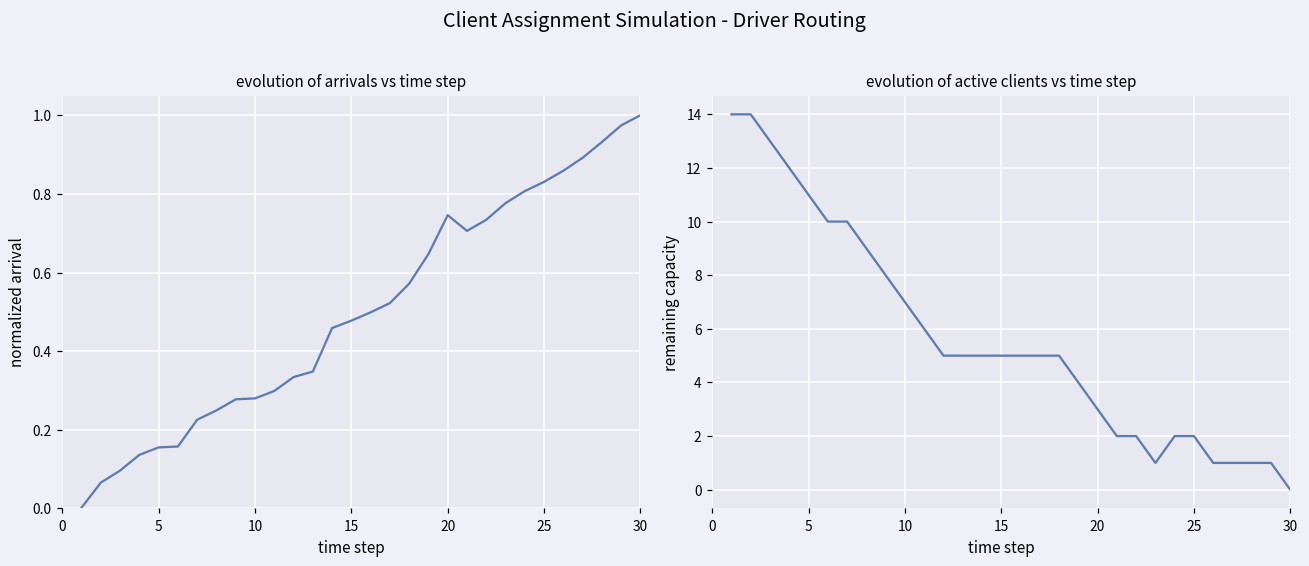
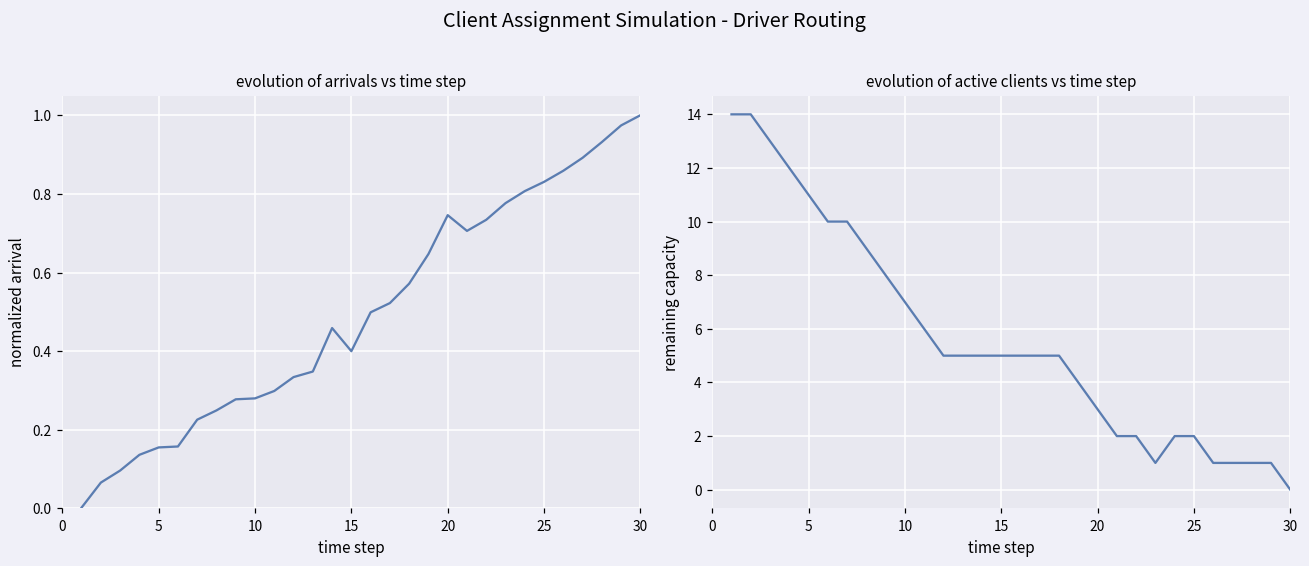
  {
    "evolution of arrivals vs time step": {
      "5": 0.16,
      "10": 0.28,
-     "15": 0.48,
+     "15": 0.40,
      "20": 0.75,
      "25": 0.83,
      "30": 1.00
    },
    "evolution of active clients vs time step": {
      "5": 11.0,
      "10": 7.0,
      "15": 5.0,
      "20": 3.0,
      "25": 2.0,
      "30": 0.0
    }
  }
